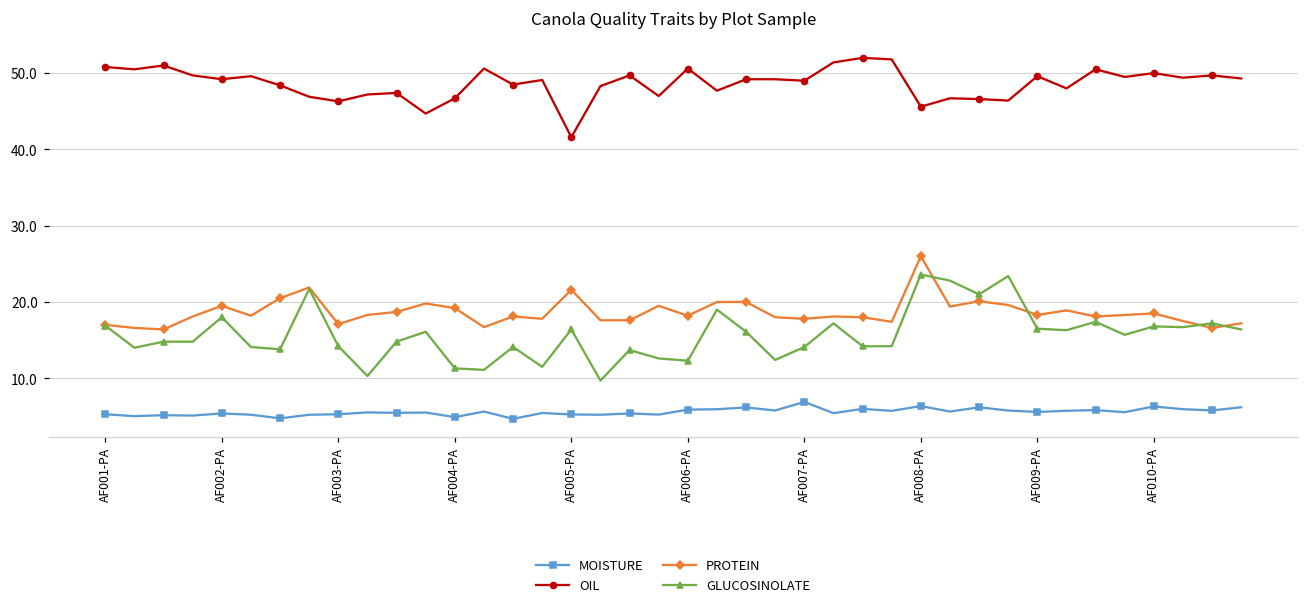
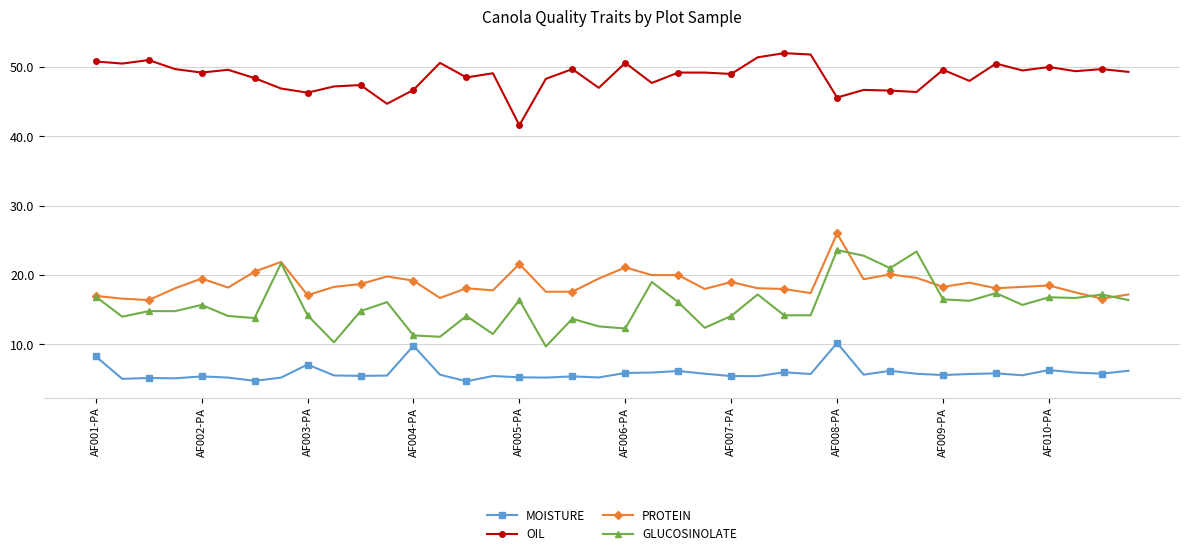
  {
    "MOISTURE": {
-     "AF001-PA": 5,
+     "AF001-PA": 8,
      "AF002-PA": 5,
-     "AF003-PA": 5,
-     "AF004-PA": 5,
+     "AF003-PA": 7,
+     "AF004-PA": 10,
      "AF005-PA": 5,
      "AF006-PA": 6,
-     "AF007-PA": 7,
-     "AF008-PA": 6,
+     "AF007-PA": 5,
+     "AF008-PA": 10,
      "AF009-PA": 6,
      "AF010-PA": 6
    },
    "OIL": {
      "AF001-PA": 51,
      "AF002-PA": 49,
      "AF003-PA": 46,
      "AF004-PA": 47,
      "AF005-PA": 42,
      "AF006-PA": 51,
      "AF007-PA": 49,
      "AF008-PA": 46,
      "AF009-PA": 50,
      "AF010-PA": 50
    },
    "PROTEIN": {
      "AF002-PA": 20,
      "AF003-PA": 17,
      "AF004-PA": 19,
      "AF005-PA": 22,
-     "AF006-PA": 18,
-     "AF007-PA": 18,
+     "AF006-PA": 21,
+     "AF007-PA": 19,
      "AF008-PA": 26,
      "AF009-PA": 18,
      "AF010-PA": 19
    },
    "GLUCOSINOLATE": {
-     "AF002-PA": 18,
+     "AF002-PA": 16,
      "AF003-PA": 14,
      "AF004-PA": 11,
      "AF005-PA": 16,
      "AF006-PA": 12,
      "AF007-PA": 14,
      "AF008-PA": 24,
      "AF009-PA": 17,
      "AF010-PA": 17
    }
  }
